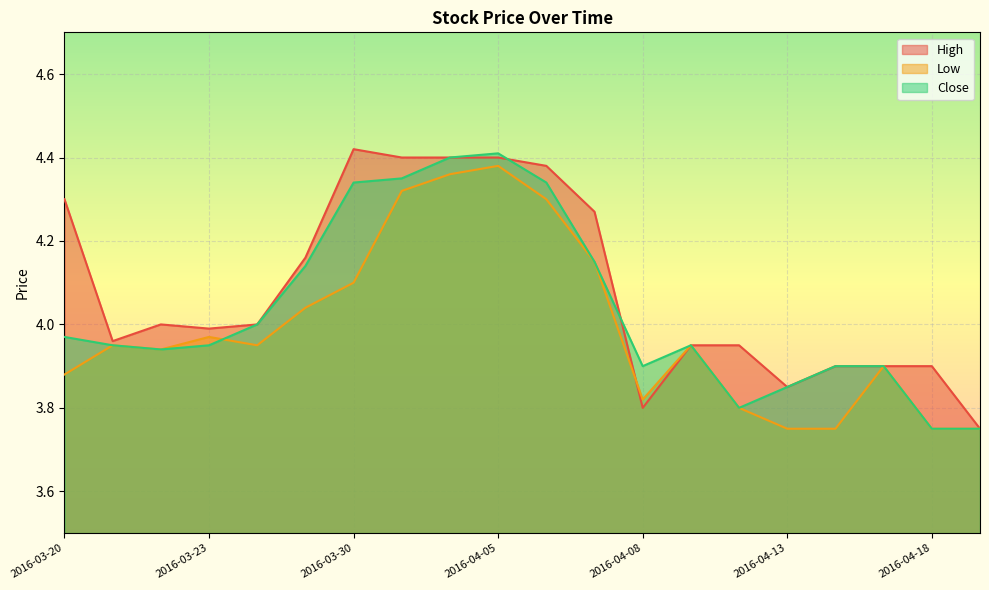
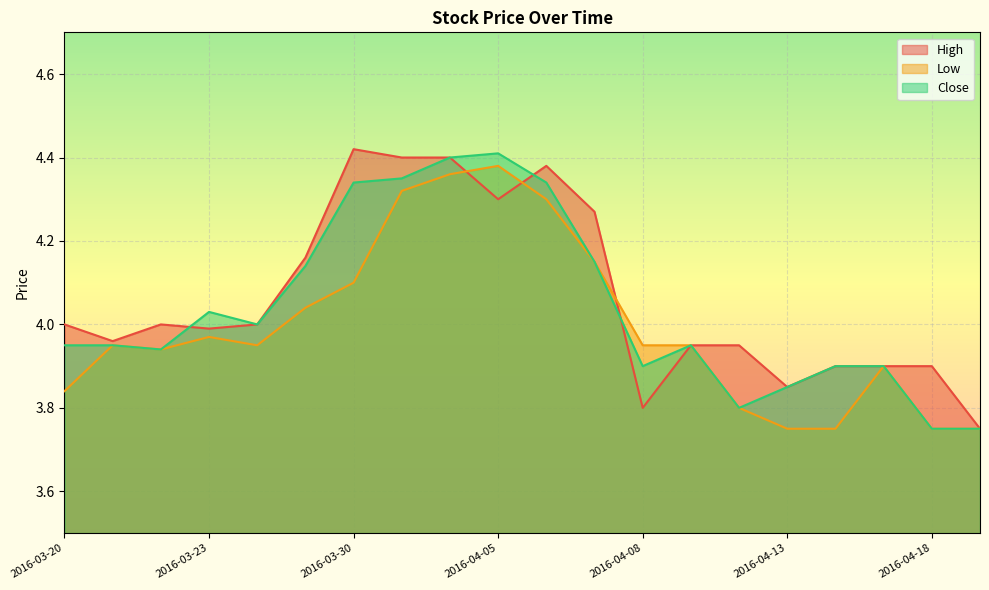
  {
    "High": {
-     "2016-03-20": 4.3,
+     "2016-03-20": 4.0,
      "2016-03-23": 3.99,
      "2016-03-30": 4.42,
-     "2016-04-05": 4.4,
+     "2016-04-05": 4.3,
      "2016-04-08": 3.8,
      "2016-04-18": 3.9
    },
    "Low": {
-     "2016-03-20": 3.88,
+     "2016-03-20": 3.84,
      "2016-03-23": 3.97,
      "2016-03-30": 4.10,
      "2016-04-05": 4.38,
-     "2016-04-08": 3.82,
+     "2016-04-08": 3.95,
      "2016-04-13": 3.75
    },
    "Close": {
-     "2016-03-20": 3.97,
-     "2016-03-23": 3.95,
+     "2016-03-20": 3.95,
+     "2016-03-23": 4.03,
      "2016-03-30": 4.34,
      "2016-04-05": 4.41,
      "2016-04-08": 3.90
    }
  }
